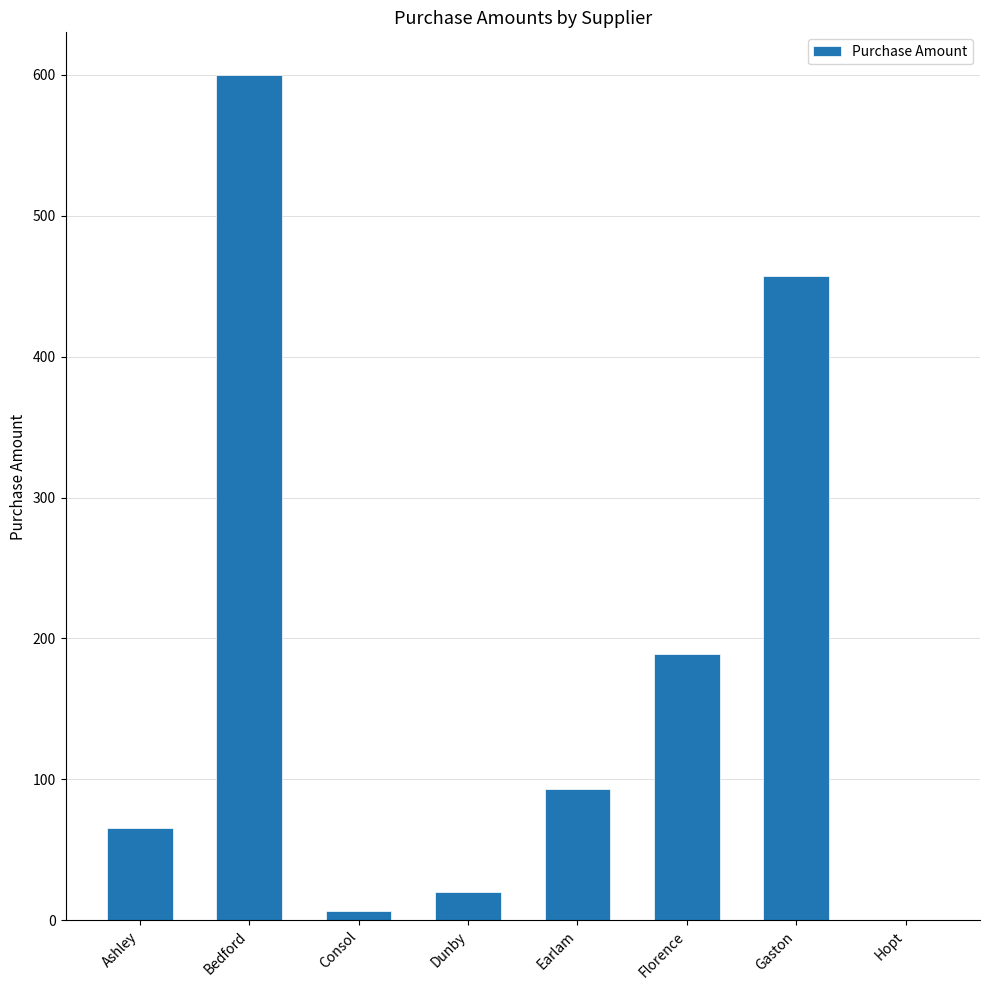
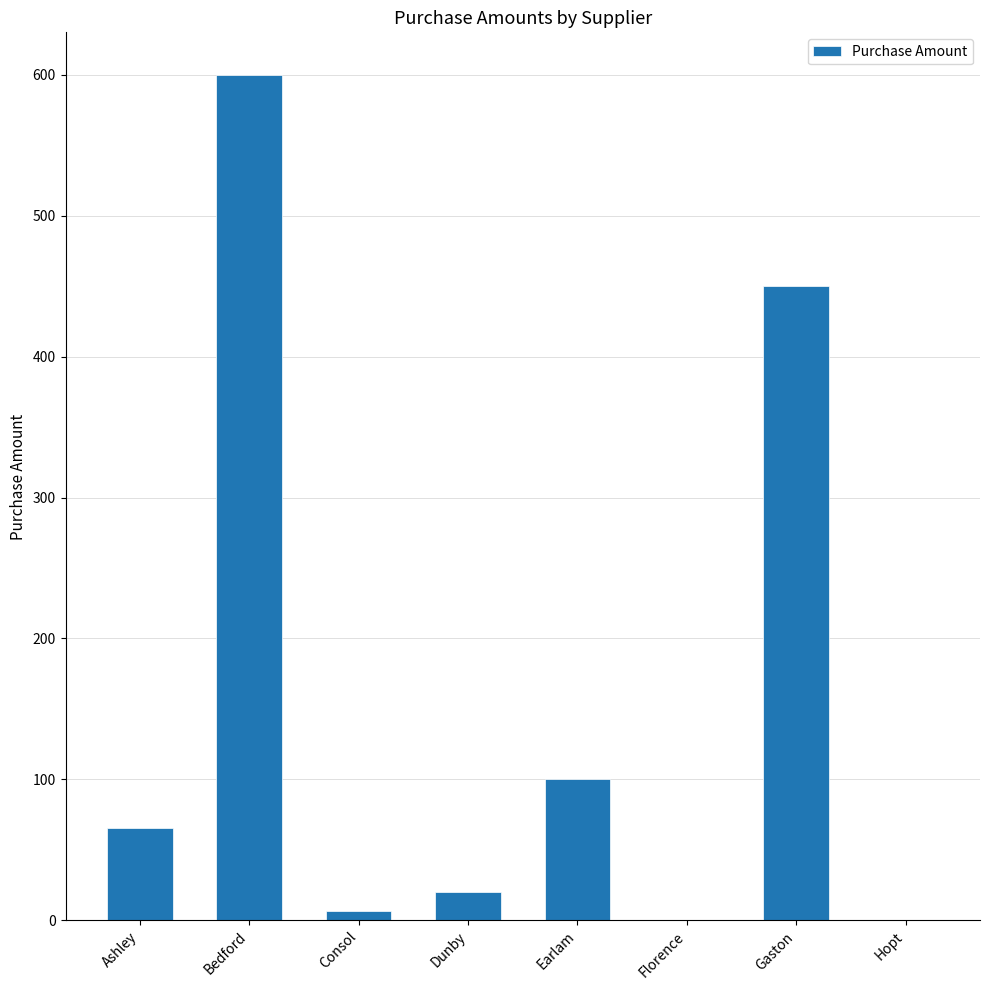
  {
    "Ashley": 66,
    "Bedford": 600,
    "Consol": 6,
    "Dunby": 20,
-   "Earlam": 93,
-   "Florence": 189,
-   "Gaston": 458,
+   "Earlam": 100,
+   "Florence": 0,
+   "Gaston": 450,
    "Hopt": 0
  }
